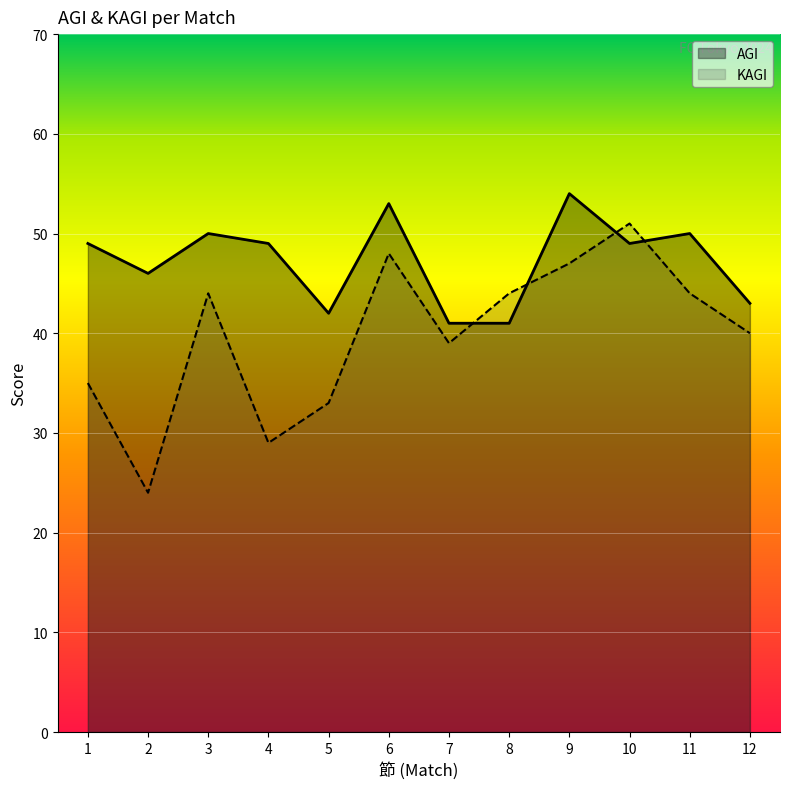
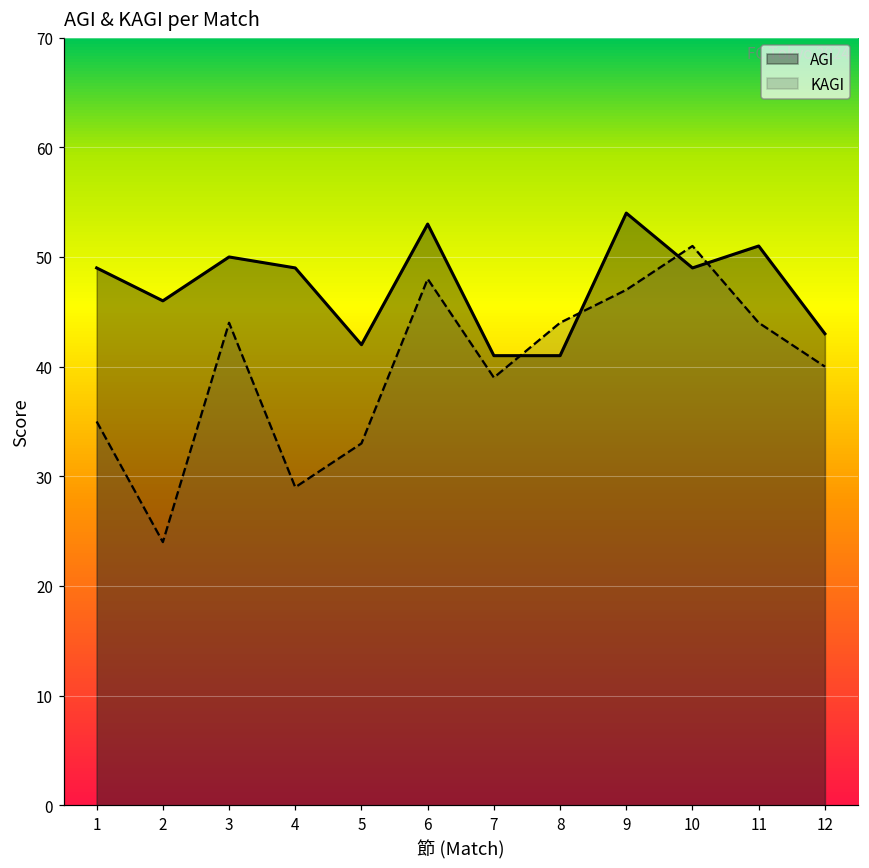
  {
    "AGI": {
      "1": 49,
      "2": 46,
      "3": 50,
      "4": 49,
      "5": 42,
      "6": 53,
      "7": 41,
      "8": 41,
      "9": 54,
      "10": 49,
-     "11": 50,
+     "11": 51,
      "12": 43
    },
    "KAGI": {
      "1": 35,
      "2": 24,
      "3": 44,
      "4": 29,
      "5": 33,
      "6": 48,
      "7": 39,
      "8": 44,
      "9": 47,
      "10": 51,
      "11": 44,
      "12": 40
    }
  }
